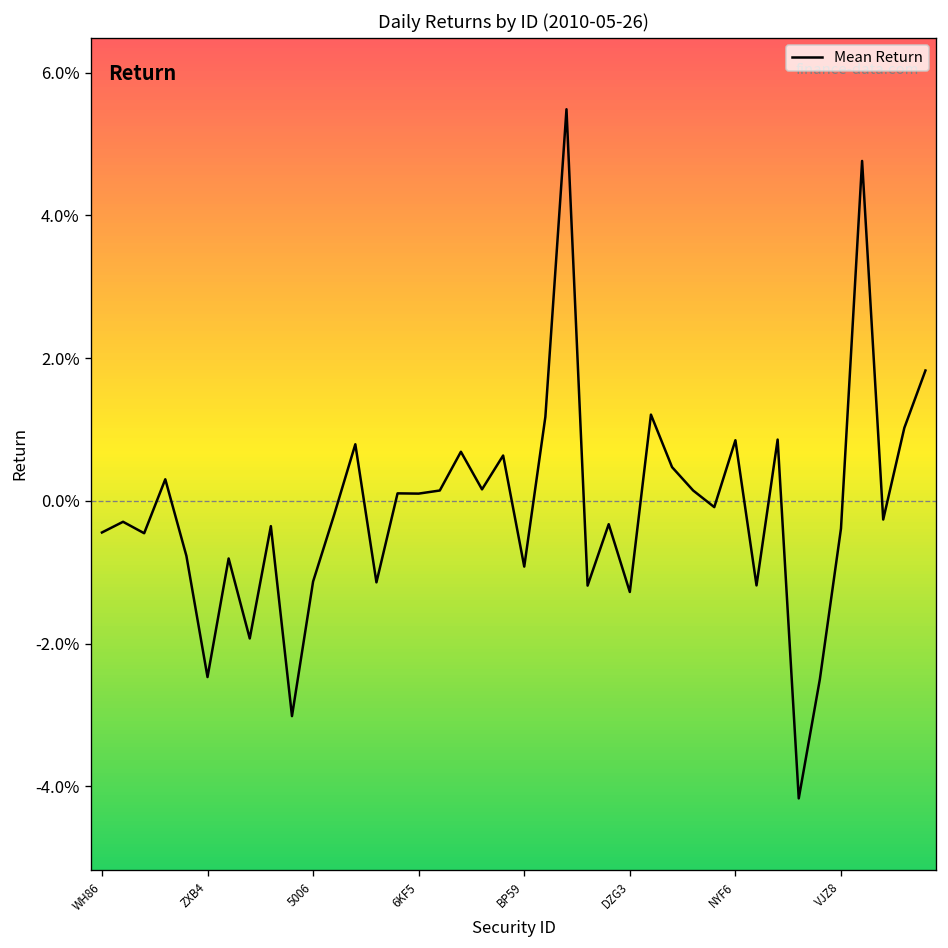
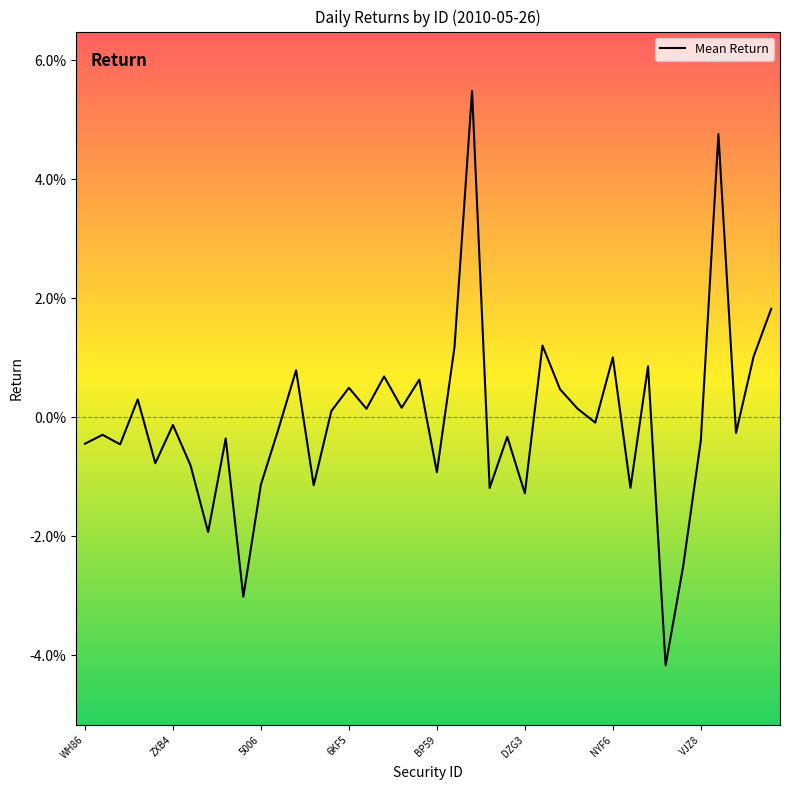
  {
    "WH86": "-0.4%",
-   "ZXB4": "-2.5%",
+   "ZXB4": "-0.1%",
    "5006": "-1.1%",
-   "6KF5": "0.1%",
+   "6KF5": "0.5%",
    "BP59": "-0.9%",
    "DZG3": "-1.3%",
-   "NYF6": "0.8%",
+   "NYF6": "1.0%",
    "VJZ8": "-0.4%"
  }
